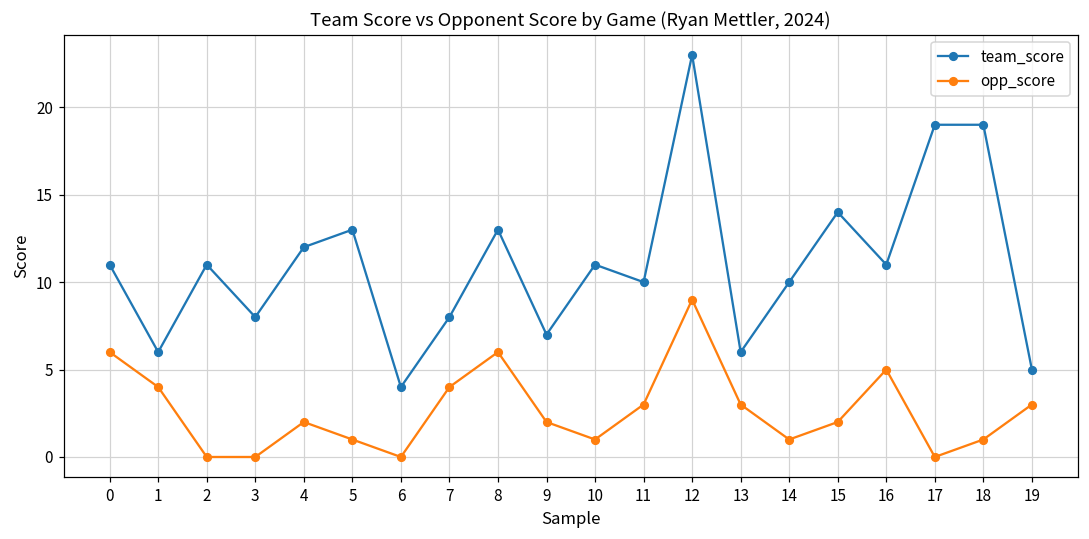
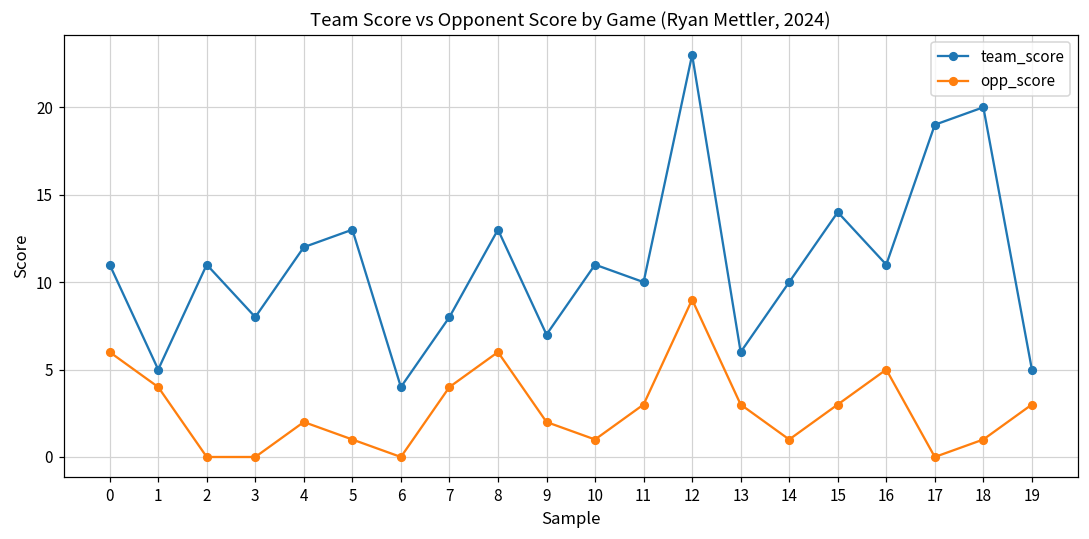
  {
    "team_score": {
      "0": 11,
-     "1": 6,
+     "1": 5,
      "2": 11,
      "3": 8,
      "4": 12,
      "5": 13,
      "6": 4,
      "7": 8,
      "8": 13,
      "9": 7,
      "10": 11,
      "11": 10,
      "12": 23,
      "13": 6,
      "14": 10,
      "15": 14,
      "16": 11,
      "17": 19,
-     "18": 19,
+     "18": 20,
      "19": 5
    },
    "opp_score": {
      "0": 6,
      "1": 4,
      "2": 0,
      "3": 0,
      "4": 2,
      "5": 1,
      "6": 0,
      "7": 4,
      "8": 6,
      "9": 2,
      "10": 1,
      "11": 3,
      "12": 9,
      "13": 3,
      "14": 1,
-     "15": 2,
+     "15": 3,
      "16": 5,
      "17": 0,
      "18": 1,
      "19": 3
    }
  }
